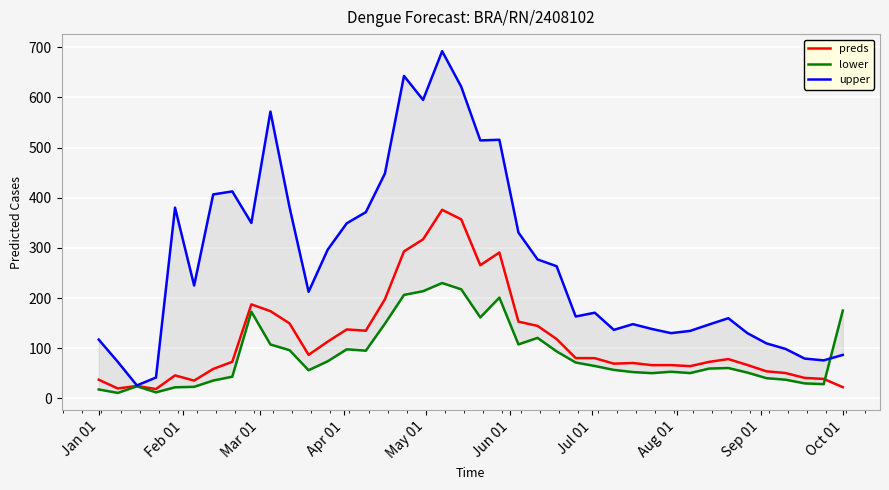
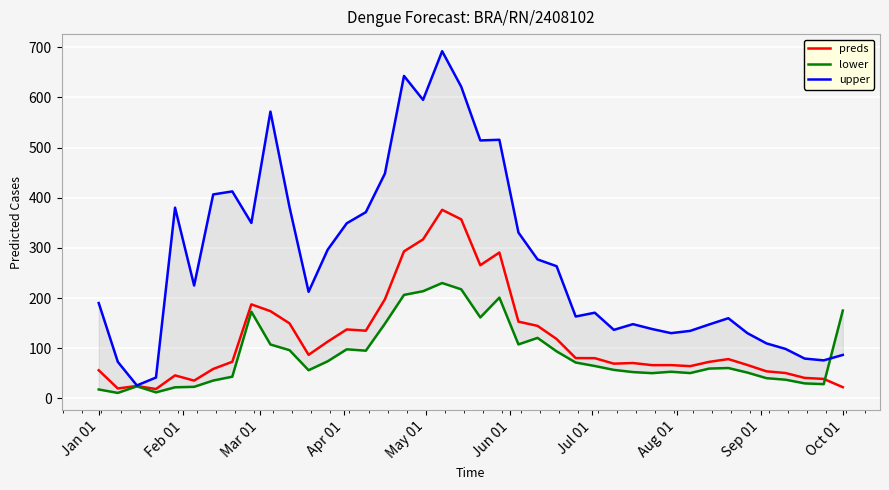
  {
    "preds": {
-     "Jan 01": 40,
+     "Jan 01": 60,
      "Oct 01": 20
    },
    "lower": {
      "Jan 01": 20
    },
    "upper": {
-     "Jan 01": 120,
+     "Jan 01": 190,
      "Oct 01": 90
    }
  }
